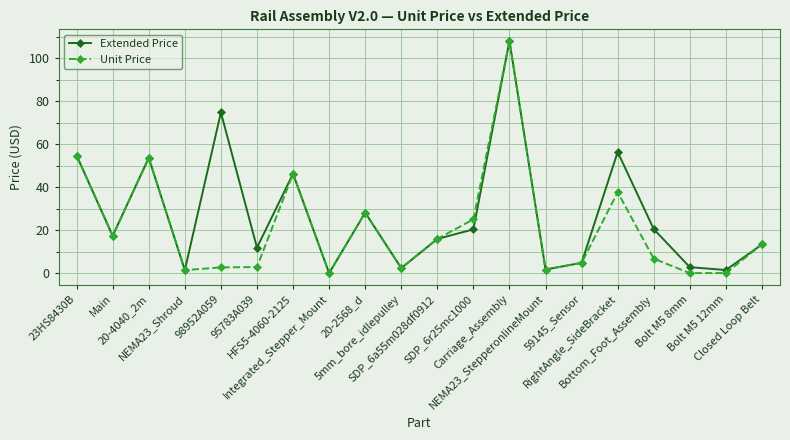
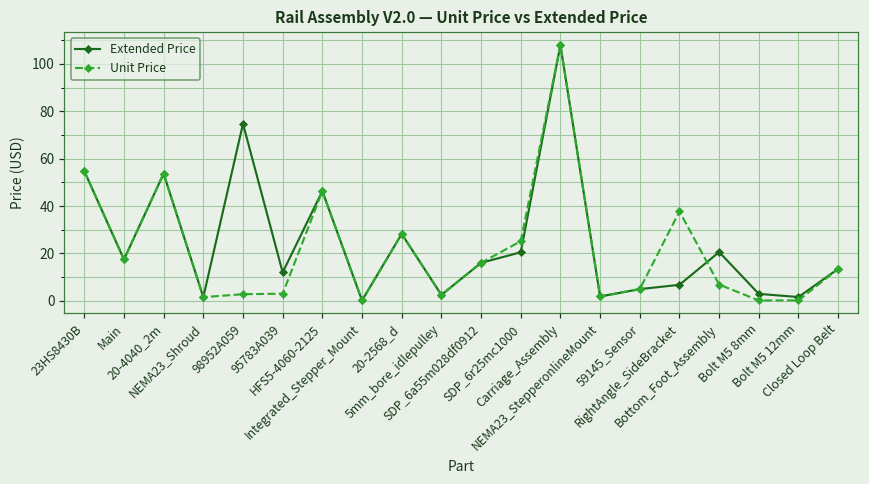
  {
    "Extended Price": {
      "98952A059": 75,
      "95783A039": 12,
      "SDP_6r25mc1000": 20,
-     "RightAngle_SideBracket": 56,
+     "RightAngle_SideBracket": 7,
      "Bottom_Foot_Assembly": 21,
      "Bolt M5 8mm": 3,
      "Bolt M5 12mm": 2
    },
    "Unit Price": {
      "98952A059": 3,
      "95783A039": 3,
      "SDP_6r25mc1000": 25,
      "RightAngle_SideBracket": 38,
      "Bottom_Foot_Assembly": 7,
      "Bolt M5 8mm": 0,
      "Bolt M5 12mm": 0
    }
  }
